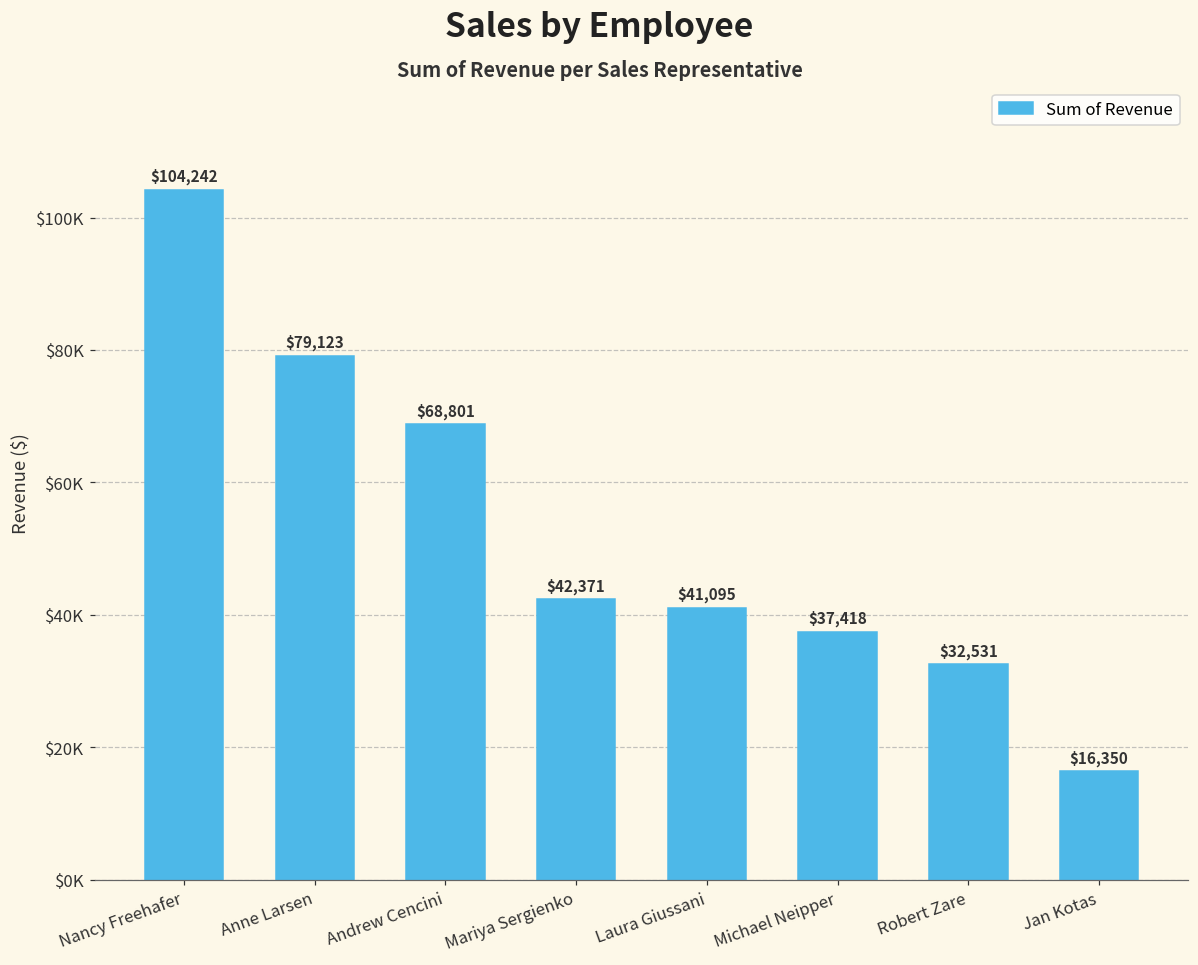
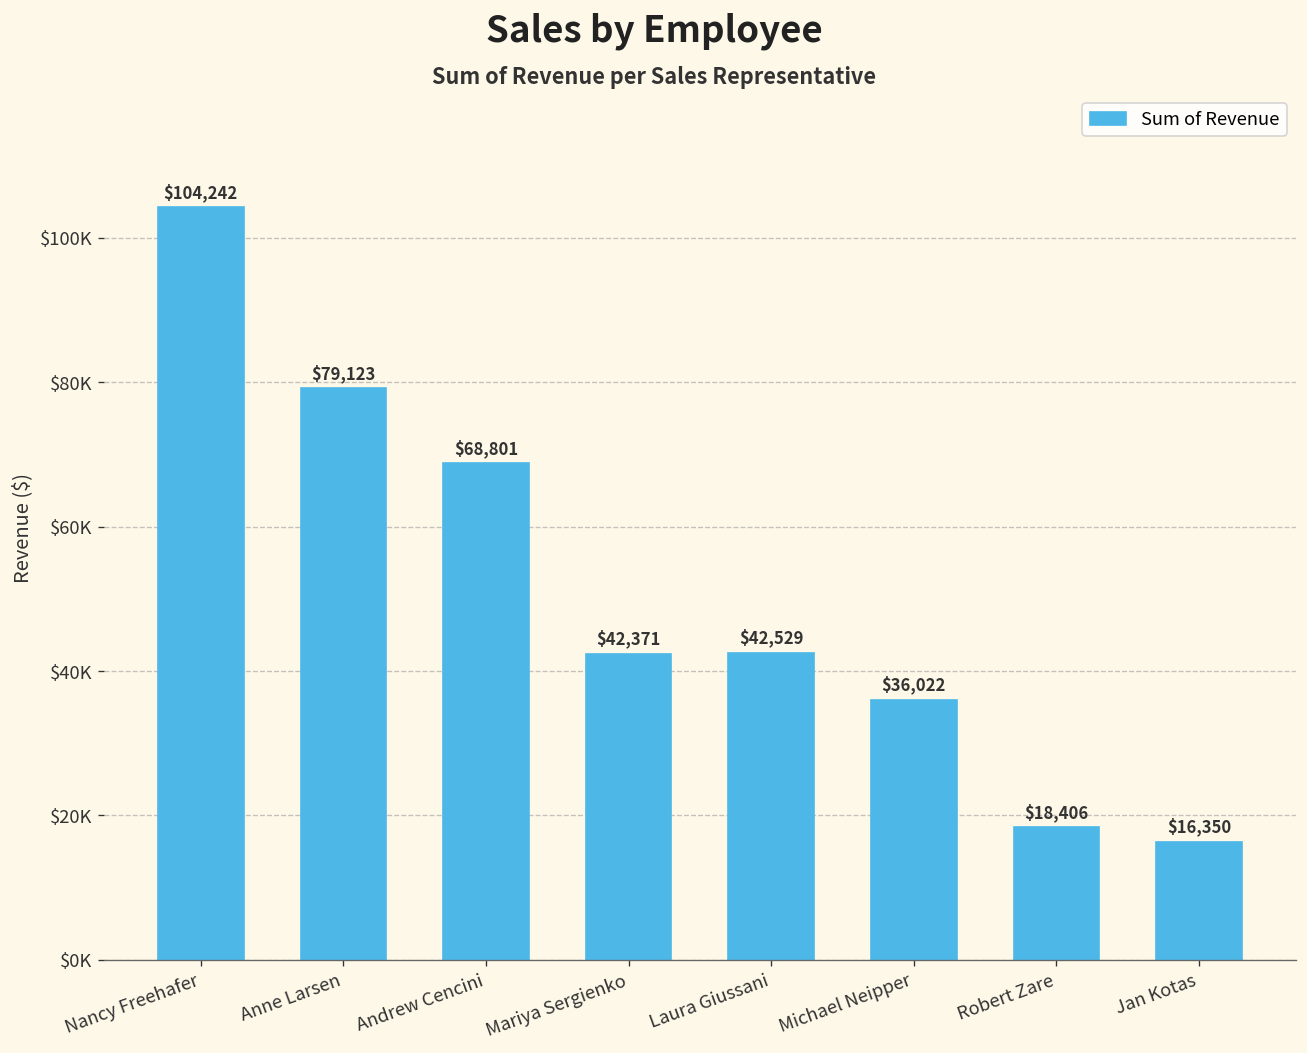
  {
    "Nancy Freehafer": "$104,242",
    "Anne Larsen": "$79,123",
    "Andrew Cencini": "$68,801",
    "Mariya Sergienko": "$42,371",
-   "Laura Giussani": "$41,095",
-   "Michael Neipper": "$37,418",
-   "Robert Zare": "$32,531",
+   "Laura Giussani": "$42,529",
+   "Michael Neipper": "$36,022",
+   "Robert Zare": "$18,406",
    "Jan Kotas": "$16,350"
  }
